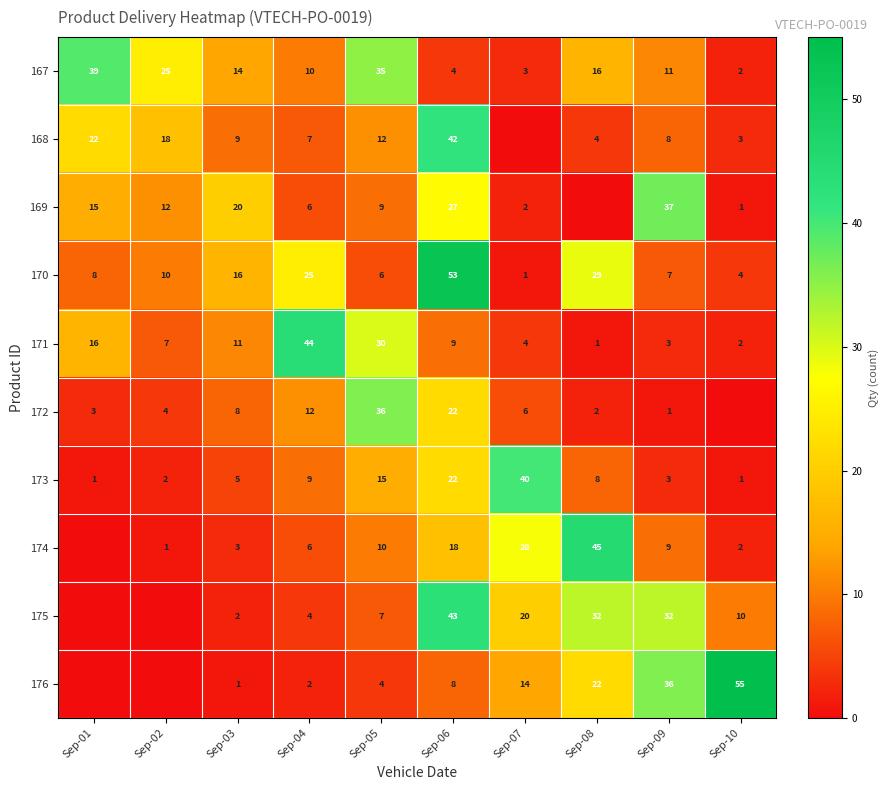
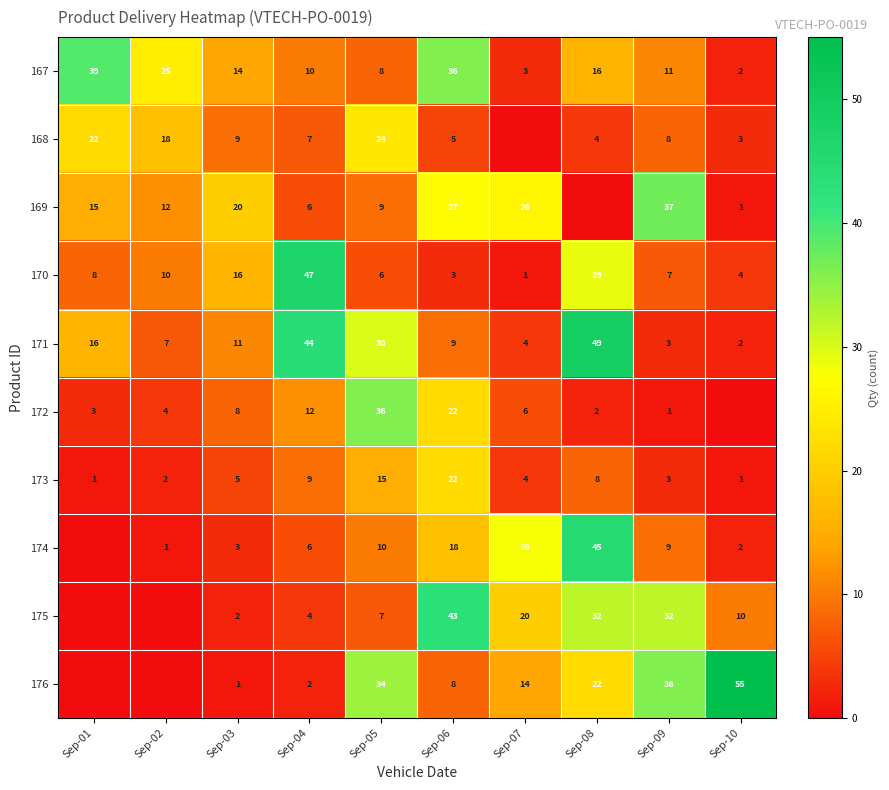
  {
    "167": {
      "Sep-01": 39,
      "Sep-02": 25,
      "Sep-03": 14,
      "Sep-04": 10,
-     "Sep-05": 35,
-     "Sep-06": 4,
+     "Sep-05": 8,
+     "Sep-06": 36,
      "Sep-07": 3,
      "Sep-08": 16,
      "Sep-09": 11,
      "Sep-10": 2
    },
    "168": {
      "Sep-01": 22,
      "Sep-02": 18,
      "Sep-03": 9,
      "Sep-04": 7,
-     "Sep-05": 12,
-     "Sep-06": 42,
+     "Sep-05": 24,
+     "Sep-06": 5,
      "Sep-08": 4,
      "Sep-09": 8,
      "Sep-10": 3
    },
    "169": {
      "Sep-01": 15,
      "Sep-02": 12,
      "Sep-03": 20,
      "Sep-04": 6,
      "Sep-05": 9,
      "Sep-06": 27,
-     "Sep-07": 2,
+     "Sep-07": 26,
      "Sep-09": 37,
      "Sep-10": 1
    },
    "170": {
      "Sep-01": 8,
      "Sep-02": 10,
      "Sep-03": 16,
-     "Sep-04": 25,
+     "Sep-04": 47,
      "Sep-05": 6,
-     "Sep-06": 53,
+     "Sep-06": 3,
      "Sep-07": 1,
      "Sep-08": 29,
      "Sep-09": 7,
      "Sep-10": 4
    },
    "171": {
      "Sep-01": 16,
      "Sep-02": 7,
      "Sep-03": 11,
      "Sep-04": 44,
      "Sep-05": 30,
      "Sep-06": 9,
      "Sep-07": 4,
-     "Sep-08": 1,
+     "Sep-08": 49,
      "Sep-09": 3,
      "Sep-10": 2
    },
    "172": {
      "Sep-01": 3,
      "Sep-02": 4,
      "Sep-03": 8,
      "Sep-04": 12,
      "Sep-05": 36,
      "Sep-06": 22,
      "Sep-07": 6,
      "Sep-08": 2,
      "Sep-09": 1
    },
    "173": {
      "Sep-01": 1,
      "Sep-02": 2,
      "Sep-03": 5,
      "Sep-04": 9,
      "Sep-05": 15,
      "Sep-06": 22,
-     "Sep-07": 40,
+     "Sep-07": 4,
      "Sep-08": 8,
      "Sep-09": 3,
      "Sep-10": 1
    },
    "174": {
      "Sep-02": 1,
      "Sep-03": 3,
      "Sep-04": 6,
      "Sep-05": 10,
      "Sep-06": 18,
      "Sep-07": 28,
      "Sep-08": 45,
      "Sep-09": 9,
      "Sep-10": 2
    },
    "175": {
      "Sep-03": 2,
      "Sep-04": 4,
      "Sep-05": 7,
      "Sep-06": 43,
      "Sep-07": 20,
      "Sep-08": 32,
      "Sep-09": 32,
      "Sep-10": 10
    },
    "176": {
      "Sep-03": 1,
      "Sep-04": 2,
-     "Sep-05": 4,
+     "Sep-05": 34,
      "Sep-06": 8,
      "Sep-07": 14,
      "Sep-08": 22,
      "Sep-09": 36,
      "Sep-10": 55
    }
  }
